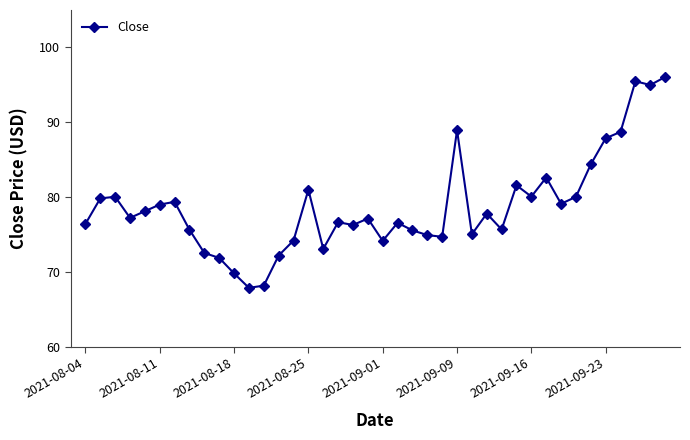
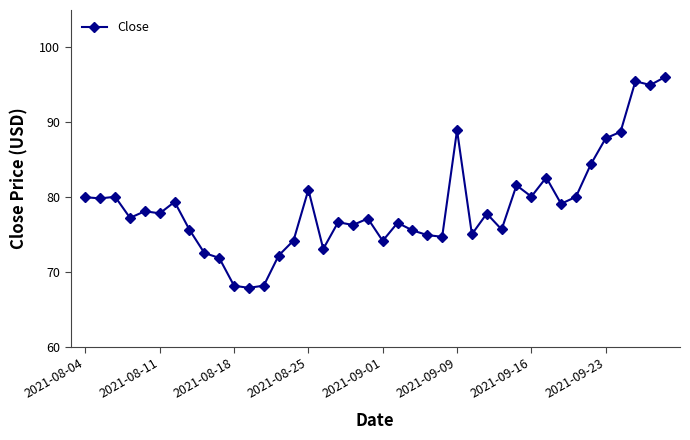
  {
-   "2021-08-04": 76,
-   "2021-08-11": 79,
-   "2021-08-18": 70,
+   "2021-08-04": 80,
+   "2021-08-11": 78,
+   "2021-08-18": 68,
    "2021-08-25": 81,
    "2021-09-01": 74,
    "2021-09-09": 89,
    "2021-09-16": 80,
    "2021-09-23": 88
  }
